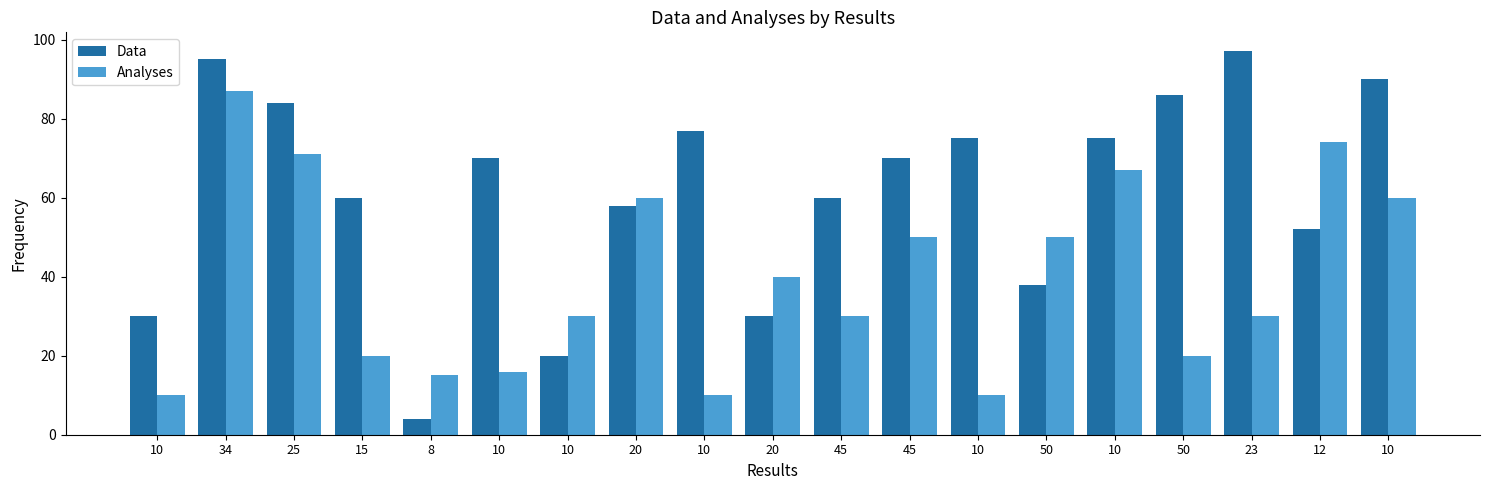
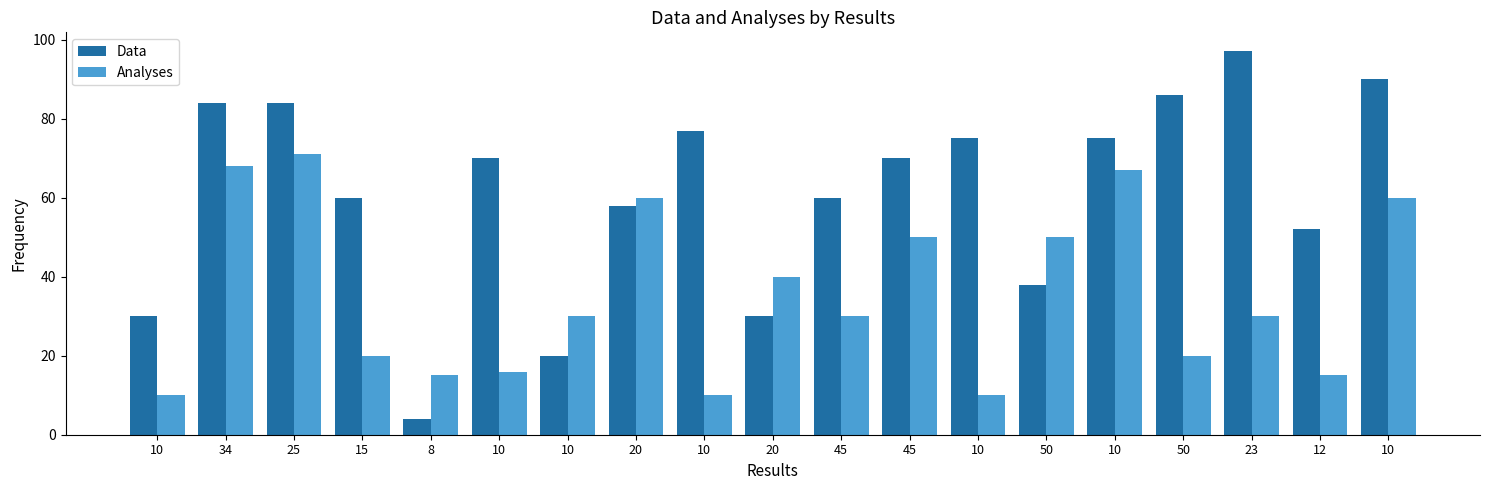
  {
    "Data": {
-     "34": 95,
+     "34": 84,
      "25": 84,
      "15": 60,
      "8": 4,
      "23": 97,
      "12": 52
    },
    "Analyses": {
-     "34": 87,
+     "34": 68,
      "25": 71,
      "15": 20,
      "8": 15,
      "23": 30,
-     "12": 74
+     "12": 15
    }
  }
